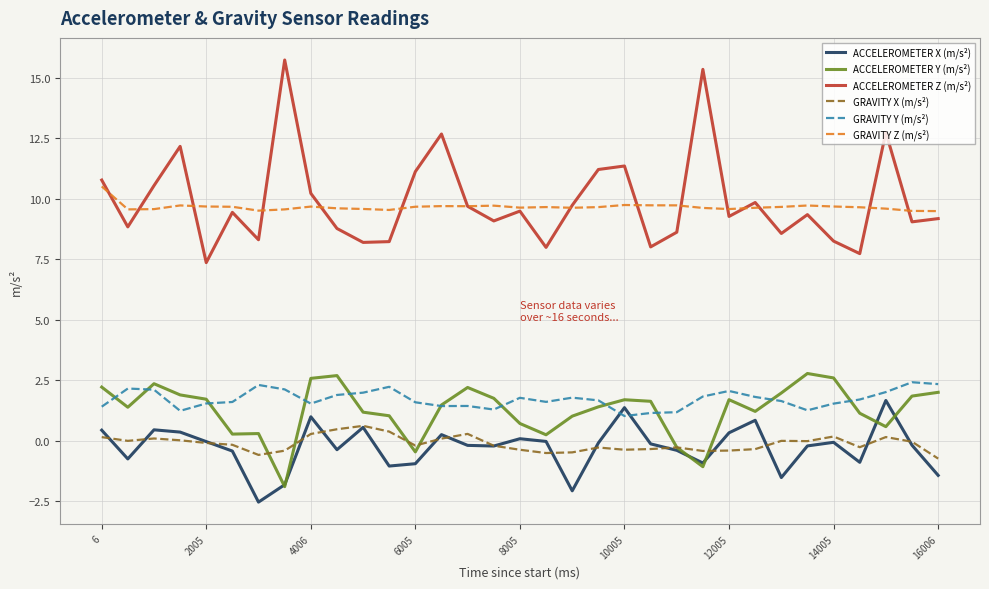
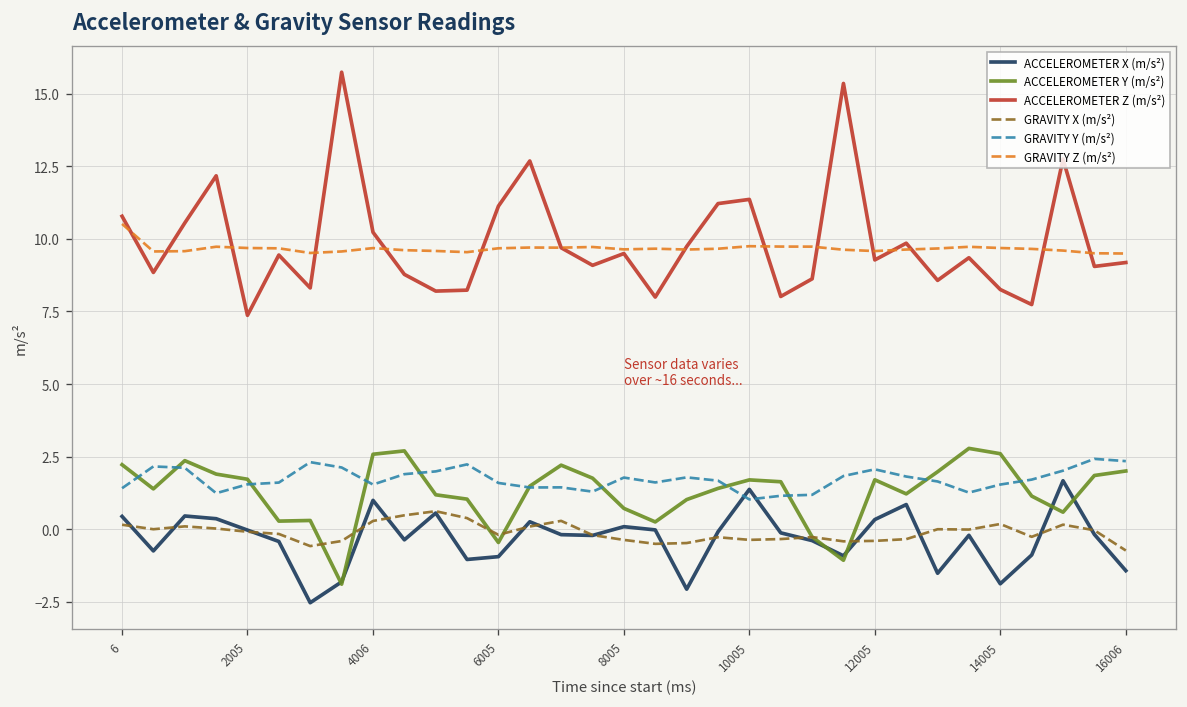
  {
    "ACCELEROMETER X (m/s²)": {
      "6": 0.4,
      "4006": 1.0,
      "6005": -0.9,
      "8005": 0.1,
      "10005": 1.4,
      "12005": 0.3,
-     "14005": -0.1,
+     "14005": -1.9,
      "16006": -1.4
    },
    "ACCELEROMETER Z (m/s²)": {
      "6": 10.8,
      "2005": 7.4,
      "4006": 10.2,
      "6005": 11.1,
      "8005": 9.5,
      "10005": 11.4,
      "12005": 9.3,
      "14005": 8.3,
      "16006": 9.2
    },
    "GRAVITY Y (m/s²)": {
      "6": 1.4,
      "2005": 1.5,
      "4006": 1.5,
      "6005": 1.6,
      "8005": 1.8,
      "10005": 1.0,
      "12005": 2.1,
      "14005": 1.5,
      "16006": 2.3
    },
    "GRAVITY Z (m/s²)": {
      "6": 10.5,
      "2005": 9.7,
      "4006": 9.7,
      "6005": 9.7,
      "8005": 9.6,
      "10005": 9.7,
      "12005": 9.6,
      "14005": 9.7,
      "16006": 9.5
    }
  }
